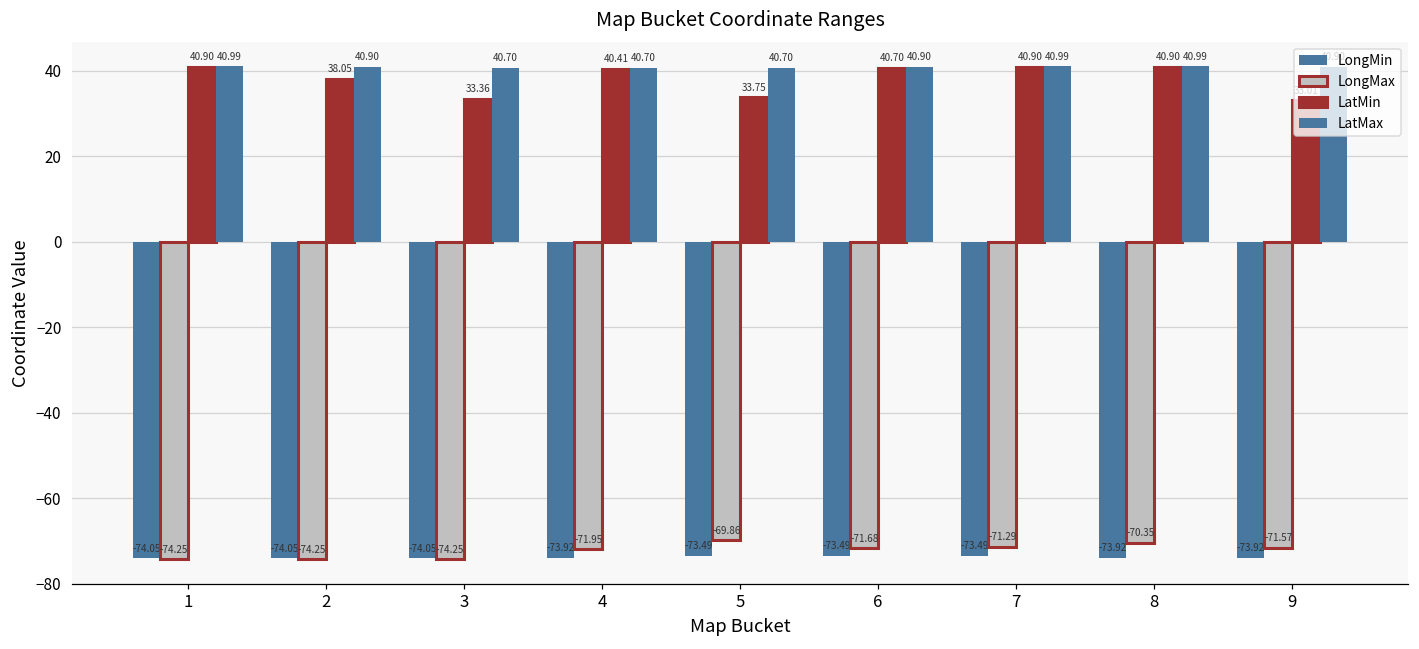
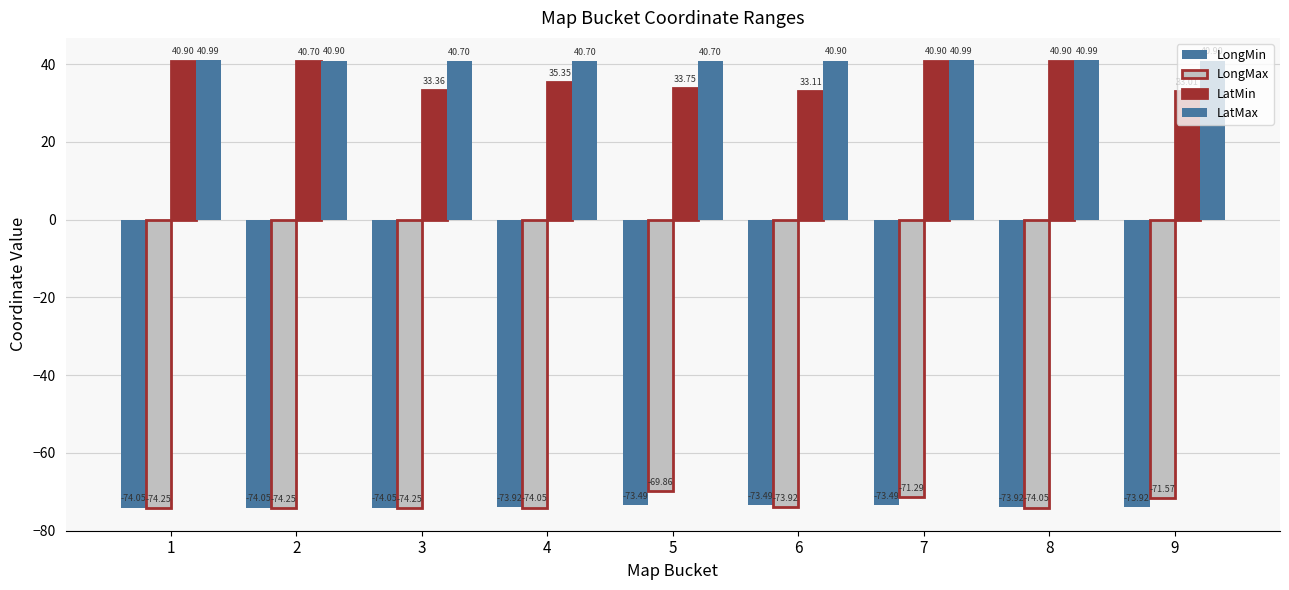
  {
    "LongMax": {
      "1": -74.25,
      "2": -74.25,
      "3": -74.25,
-     "4": -71.95,
+     "4": -74.05,
      "5": -69.86,
-     "6": -71.68,
+     "6": -73.92,
      "7": -71.29,
-     "8": -70.35,
+     "8": -74.05,
      "9": -71.57
    },
    "LatMin": {
      "1": 40.90,
-     "2": 38.05,
+     "2": 40.70,
      "3": 33.36,
-     "4": 40.41,
+     "4": 35.35,
      "5": 33.75,
-     "6": 40.70,
+     "6": 33.11,
      "7": 40.90,
      "8": 40.90
    }
  }
